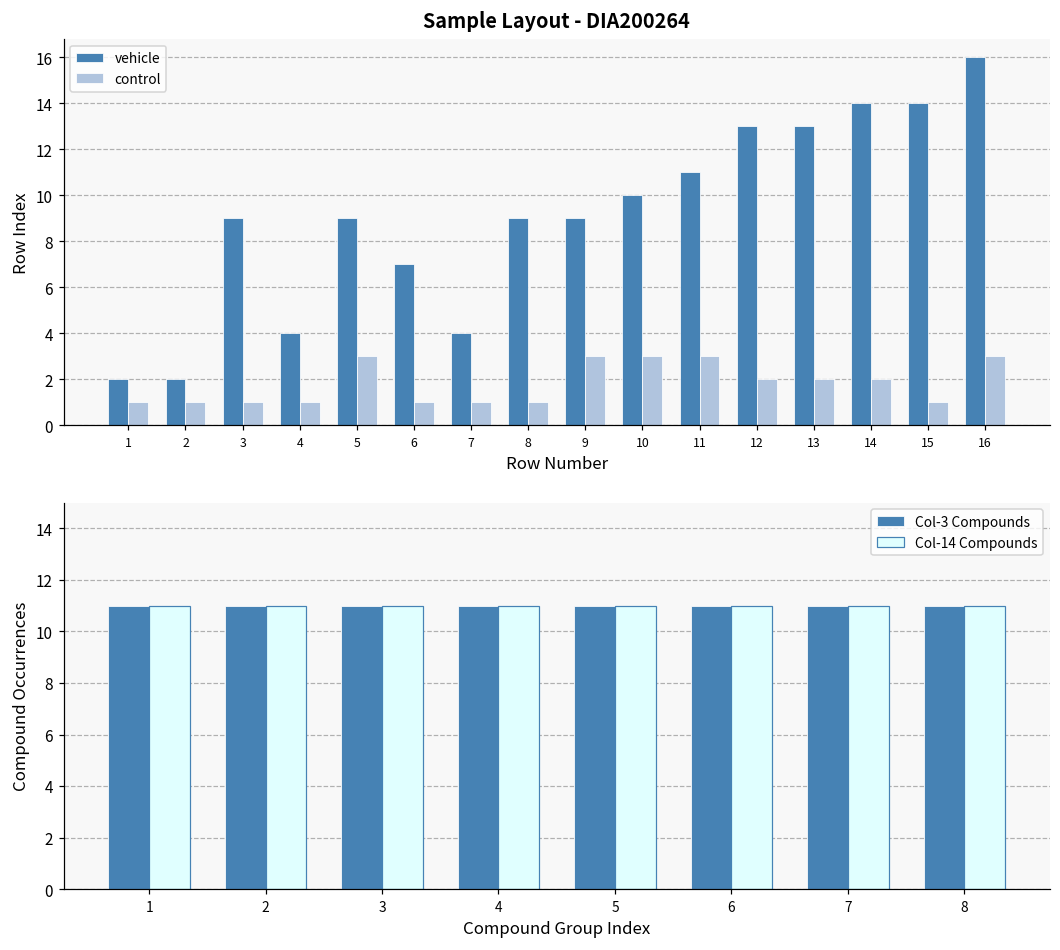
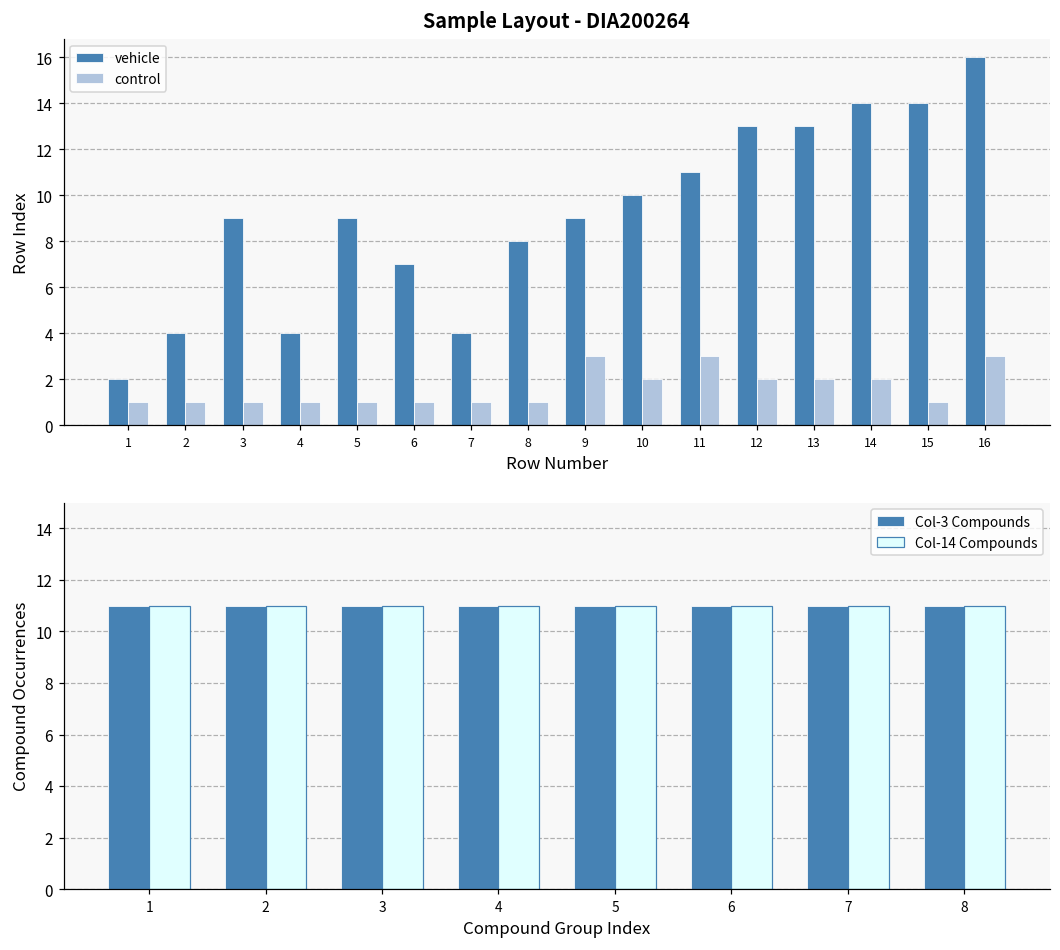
  {
    "Sample Layout - DIA200264": {
      "vehicle": {
        "1": 2,
-       "2": 2,
+       "2": 4,
        "3": 9,
        "4": 4,
        "5": 9,
        "6": 7,
        "7": 4,
-       "8": 9,
+       "8": 8,
        "9": 9,
        "10": 10,
        "11": 11,
        "12": 13,
        "13": 13,
        "14": 14,
        "15": 14,
        "16": 16
      },
      "control": {
        "1": 1,
        "2": 1,
        "3": 1,
        "4": 1,
-       "5": 3,
+       "5": 1,
        "6": 1,
        "7": 1,
        "8": 1,
        "9": 3,
-       "10": 3,
+       "10": 2,
        "11": 3,
        "12": 2,
        "13": 2,
        "14": 2,
        "15": 1,
        "16": 3
      }
    }
  }
